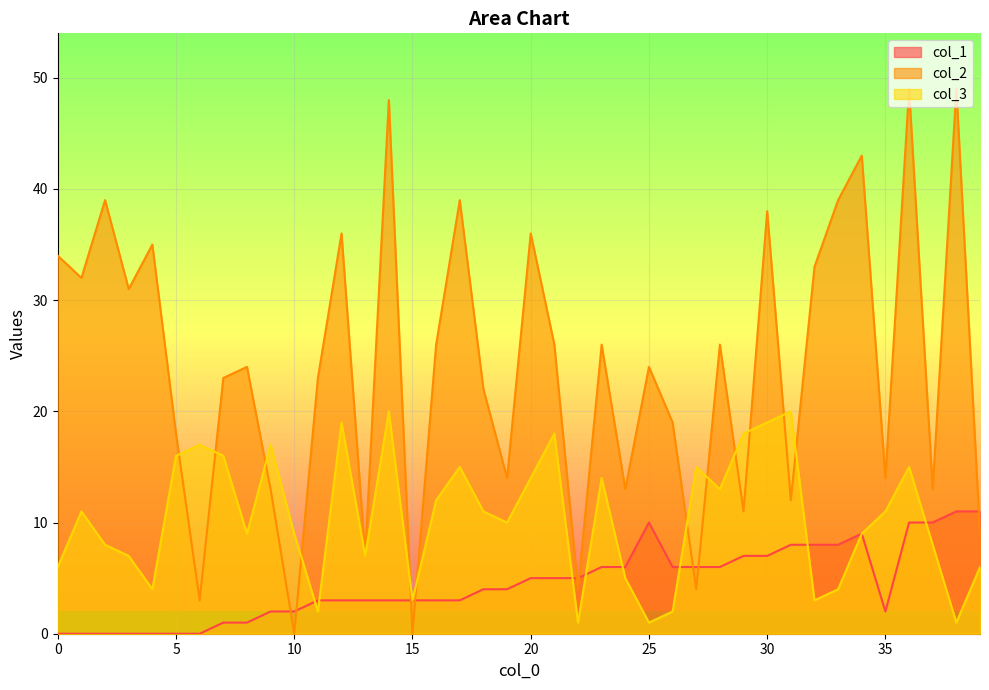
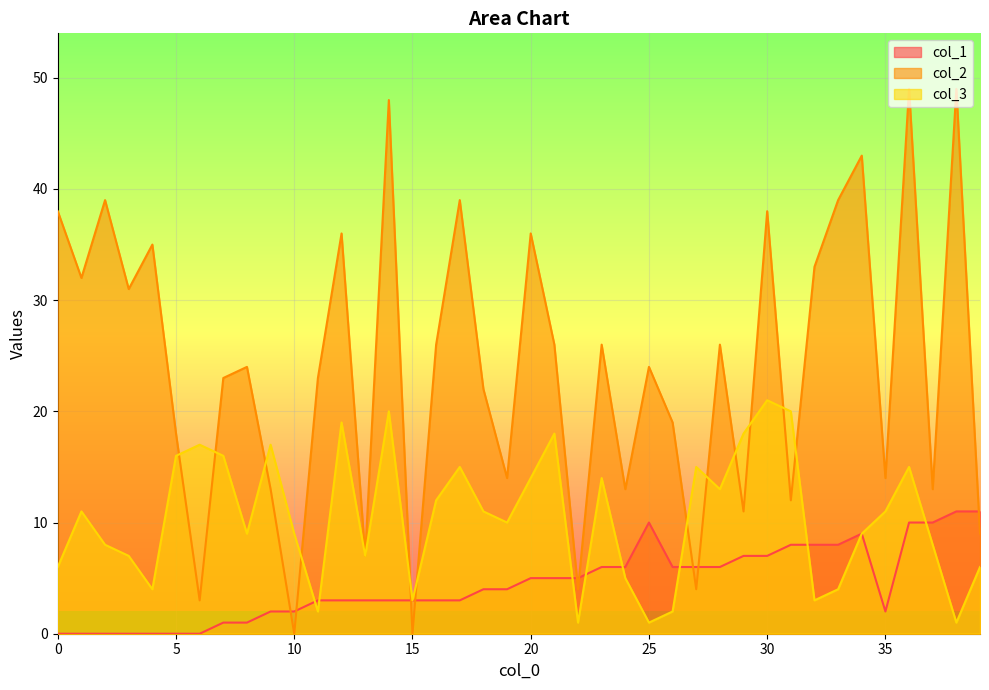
  {
    "col_1": {
      "20": 5,
      "25": 10,
      "30": 7
    },
    "col_2": {
-     "0": 34,
+     "0": 38,
      "5": 18,
      "20": 36,
      "25": 24,
      "30": 38,
      "35": 14
    },
    "col_3": {
      "0": 6,
      "5": 16,
      "10": 9,
      "20": 14,
-     "30": 19,
+     "30": 21,
      "35": 11
    }
  }
